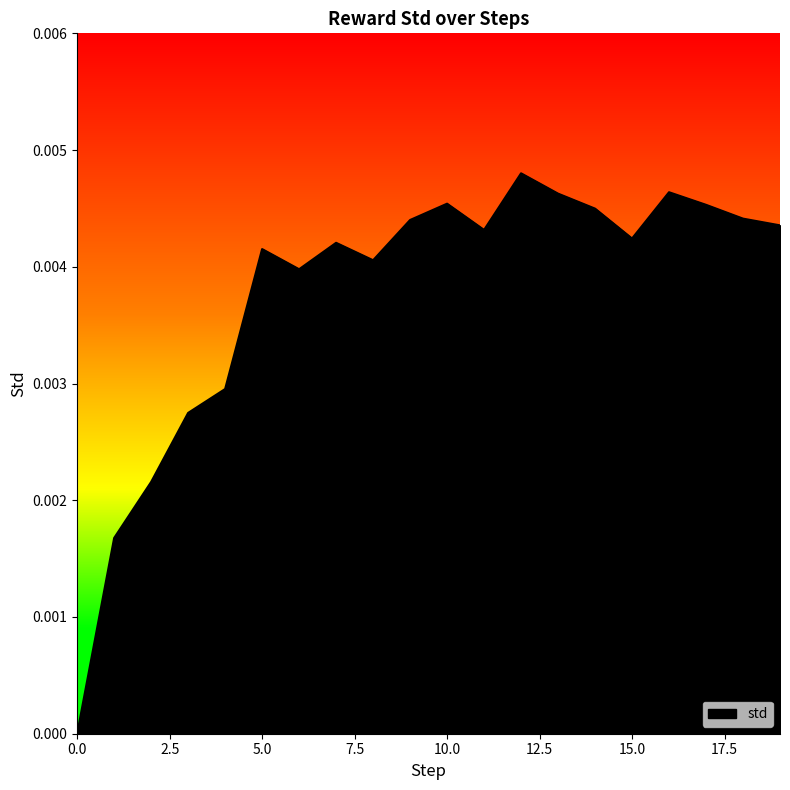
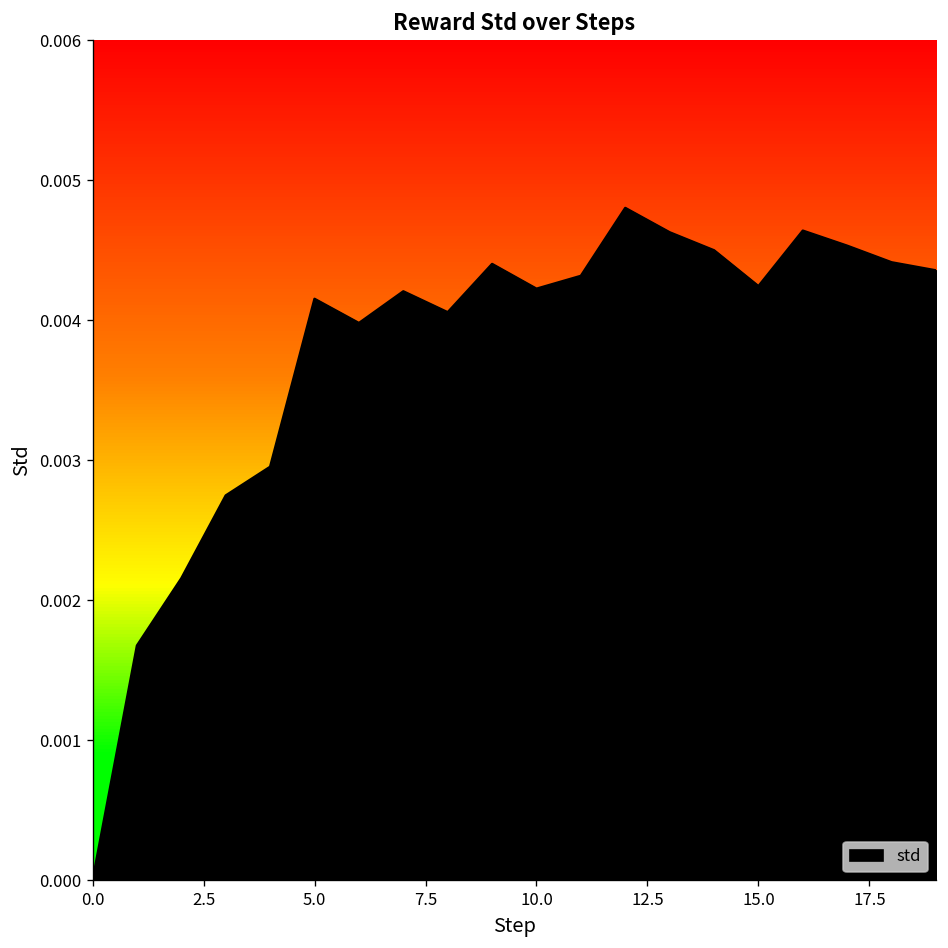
  {
    "0.0": 0.00000,
    "5.0": 0.00415,
-   "10.0": 0.00454,
+   "10.0": 0.00422,
    "15.0": 0.00424
  }
